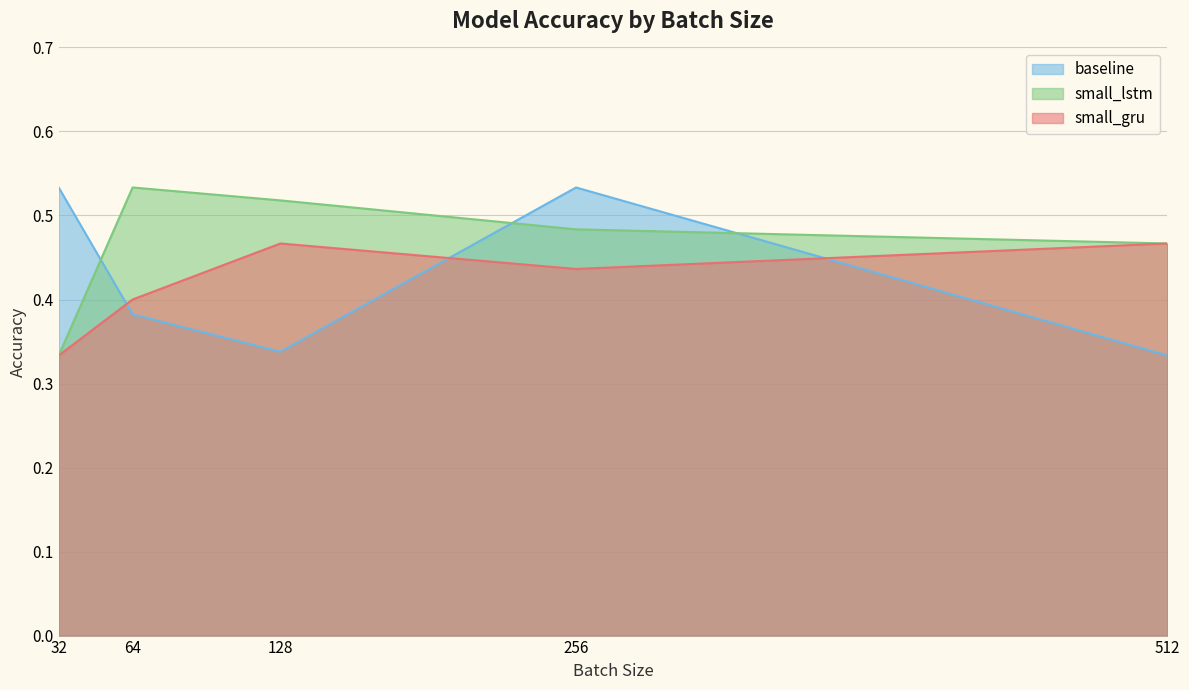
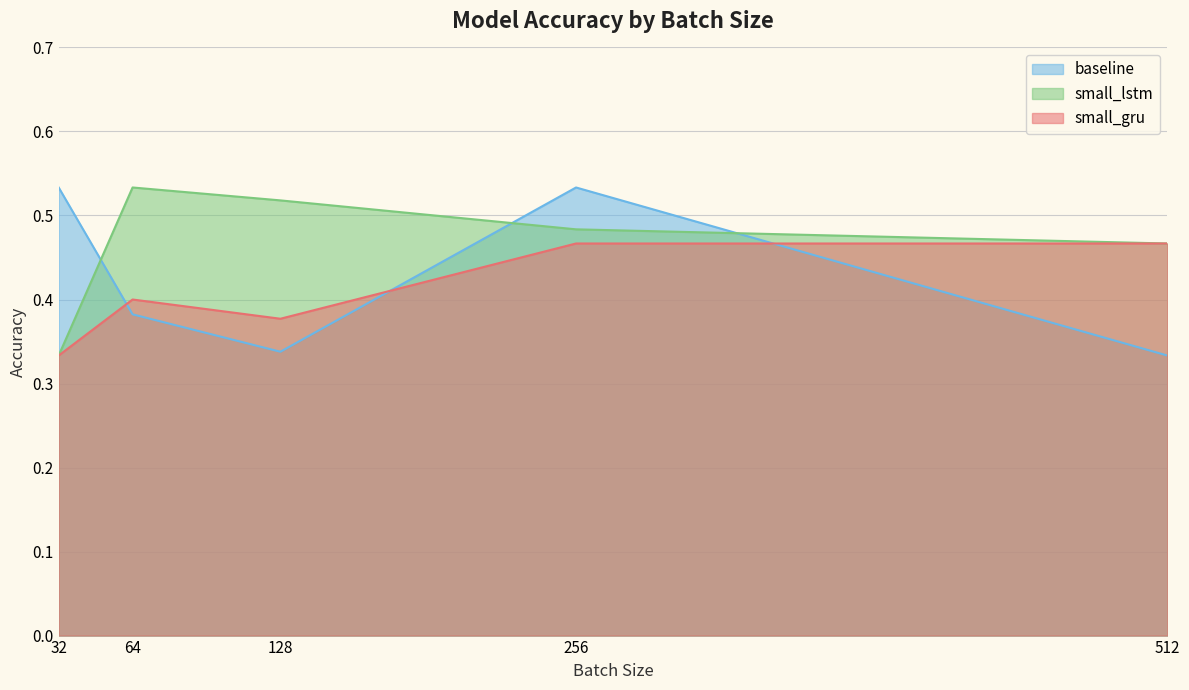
  {
    "baseline": {
      "32": 0.53,
      "64": 0.38,
      "128": 0.34,
      "256": 0.53,
      "512": 0.33
    },
    "small_lstm": {
      "64": 0.53,
      "128": 0.52,
      "256": 0.48
    },
    "small_gru": {
      "64": 0.40,
-     "128": 0.47,
-     "256": 0.44
+     "128": 0.38,
+     "256": 0.47
    }
  }
